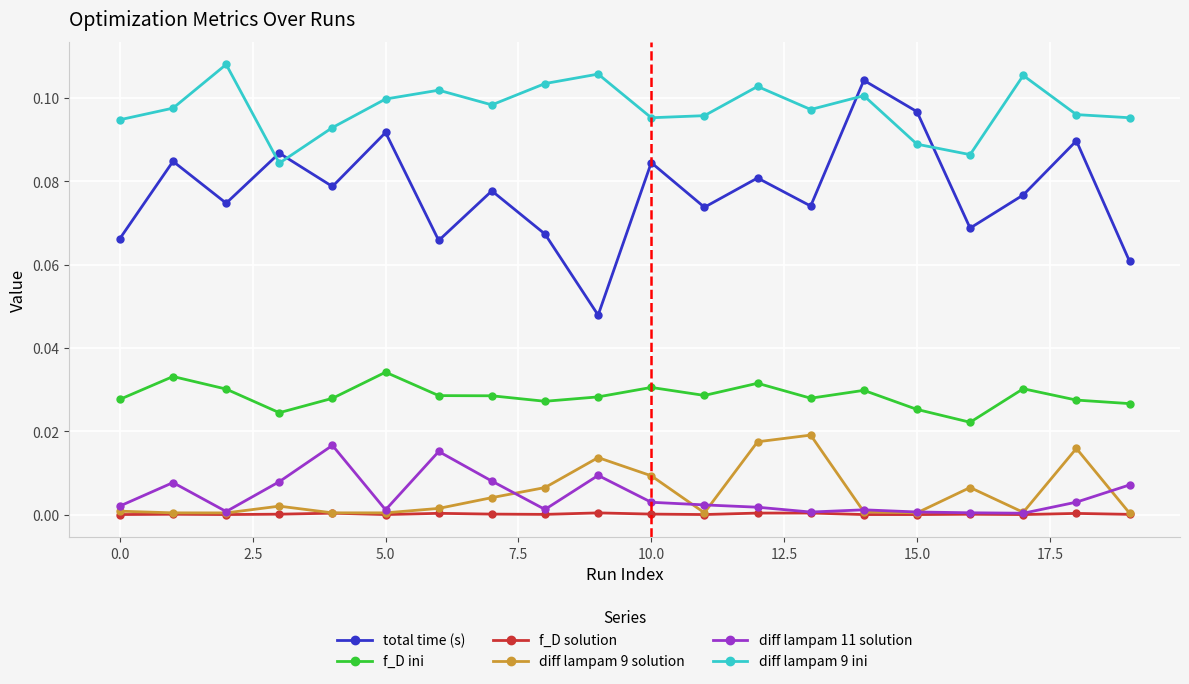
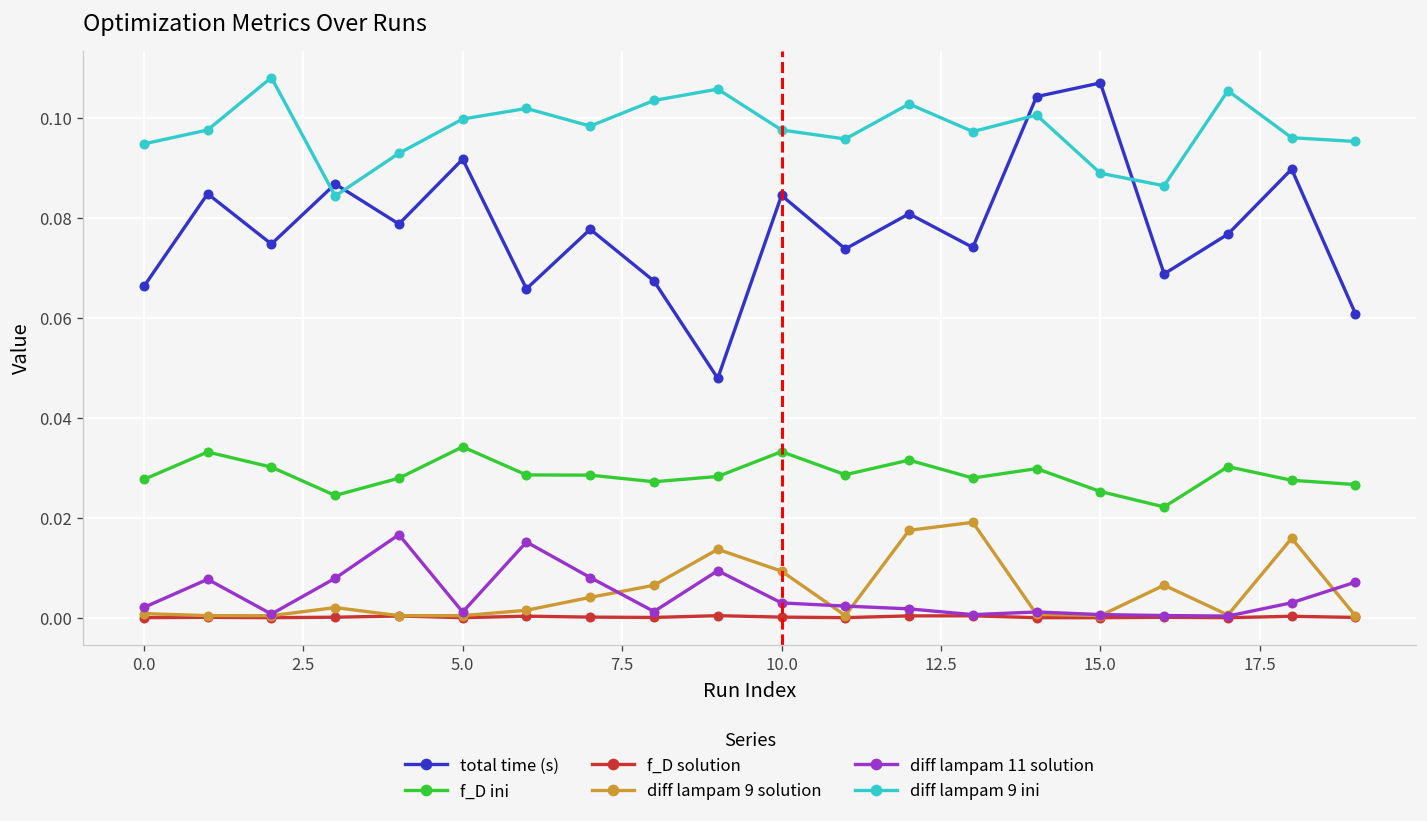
  {
    "total time (s)": {
      "0.0": 0.066,
      "5.0": 0.092,
      "10.0": 0.085,
-     "15.0": 0.097
+     "15.0": 0.107
    },
    "f_D ini": {
      "0.0": 0.028,
      "5.0": 0.034,
-     "10.0": 0.031,
+     "10.0": 0.033,
      "15.0": 0.025
    },
    "f_D solution": {
      "0.0": 0.000,
      "10.0": 0.000
    },
    "diff lampam 9 solution": {
      "0.0": 0.001,
      "10.0": 0.009
    },
    "diff lampam 11 solution": {
      "0.0": 0.002,
      "5.0": 0.001,
      "10.0": 0.003
    },
    "diff lampam 9 ini": {
      "0.0": 0.095,
      "5.0": 0.100,
-     "10.0": 0.095,
+     "10.0": 0.098,
      "15.0": 0.089
    }
  }
